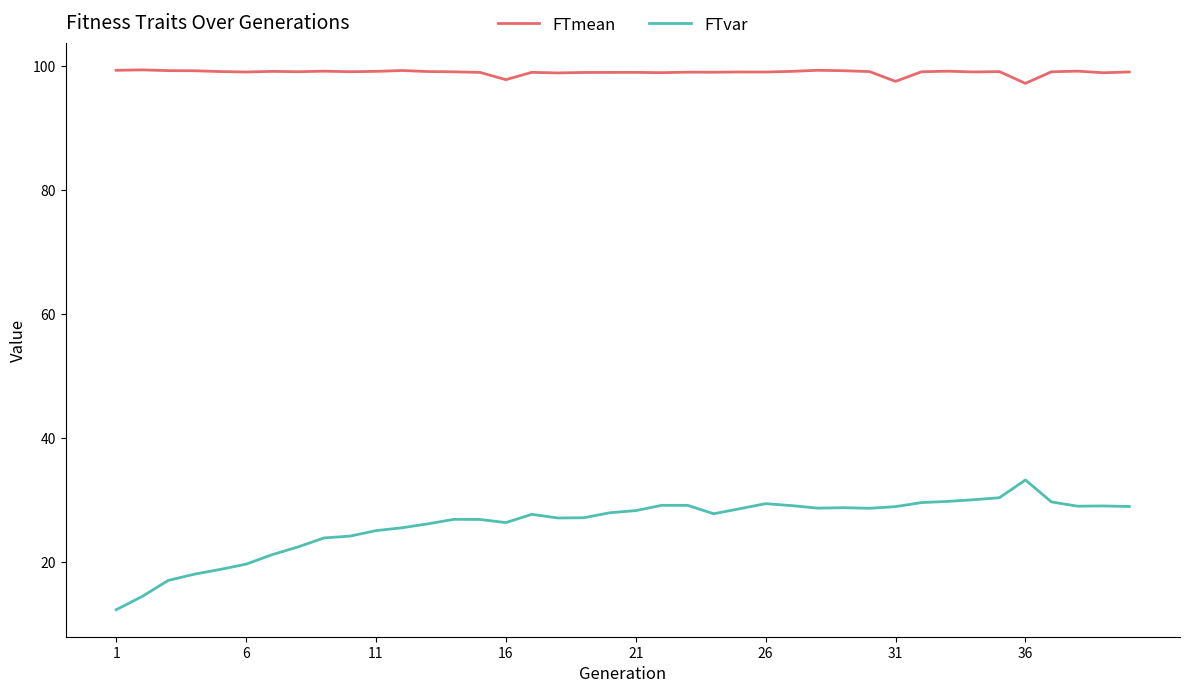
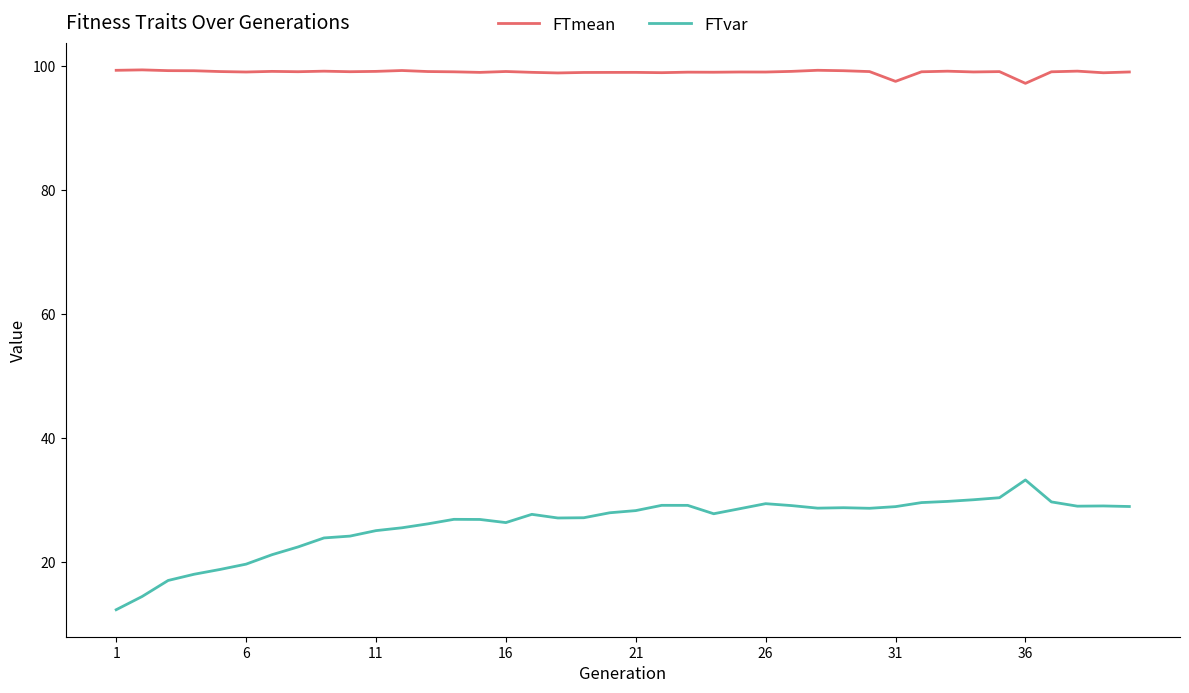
  {
    "FTmean": {
      "1": 99,
      "6": 99,
      "11": 99,
-     "16": 98,
+     "16": 99,
      "21": 99,
      "26": 99,
      "31": 98,
      "36": 97
    },
    "FTvar": {
      "1": 12,
      "6": 20,
      "11": 25,
      "16": 26,
      "21": 28,
      "26": 29,
      "31": 29,
      "36": 33
    }
  }
